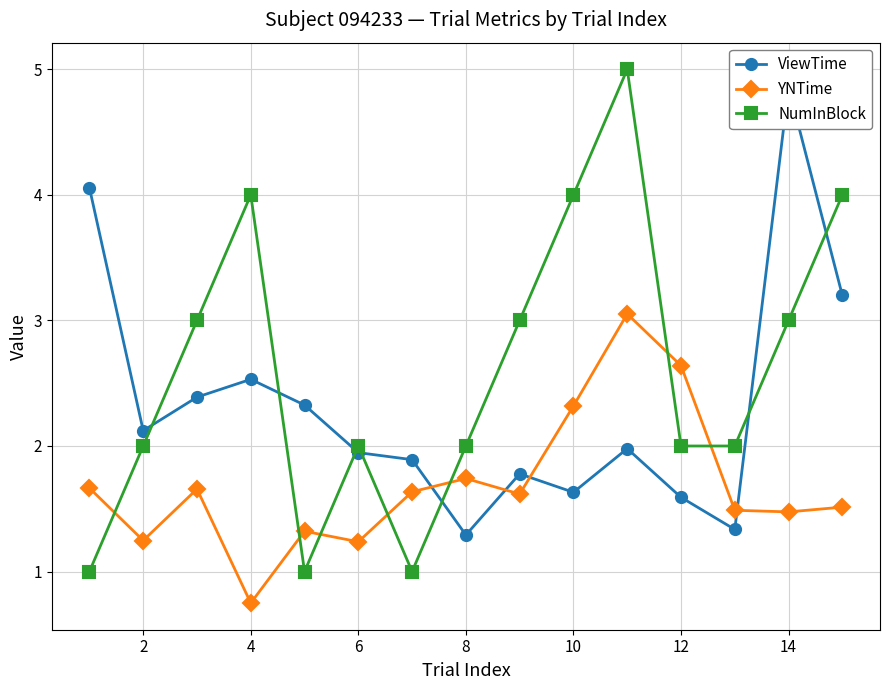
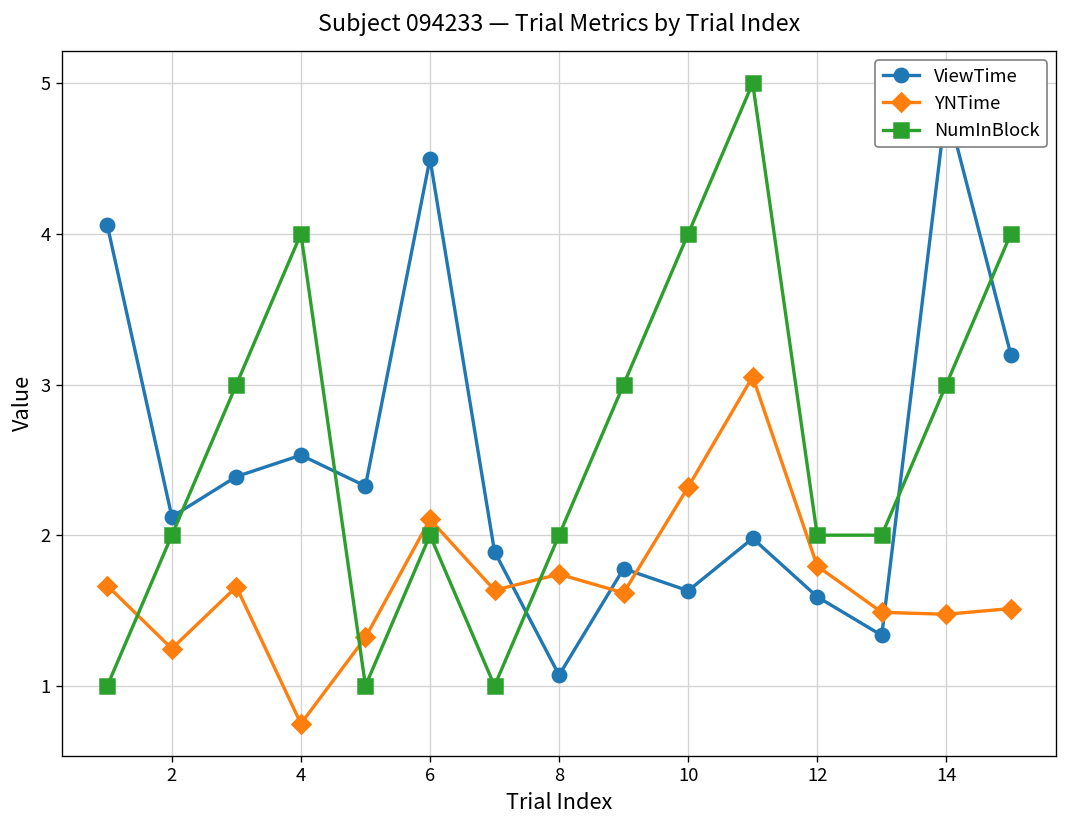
  {
    "ViewTime": {
      "2": 2.12,
      "4": 2.53,
-     "6": 1.95,
-     "8": 1.29,
+     "6": 4.50,
+     "8": 1.07,
      "10": 1.63,
      "12": 1.59
    },
    "YNTime": {
      "2": 1.25,
      "4": 0.75,
-     "6": 1.24,
+     "6": 2.11,
      "8": 1.74,
      "10": 2.32,
-     "12": 2.64,
+     "12": 1.80,
      "14": 1.48
    },
    "NumInBlock": {
      "2": 2.00,
      "4": 4.00,
      "6": 2.00,
      "8": 2.00,
      "10": 4.00,
      "12": 2.00,
      "14": 3.00
    }
  }
